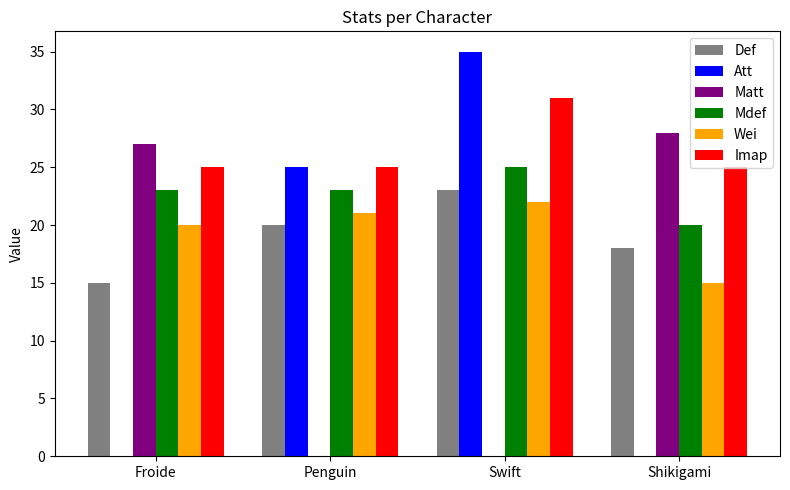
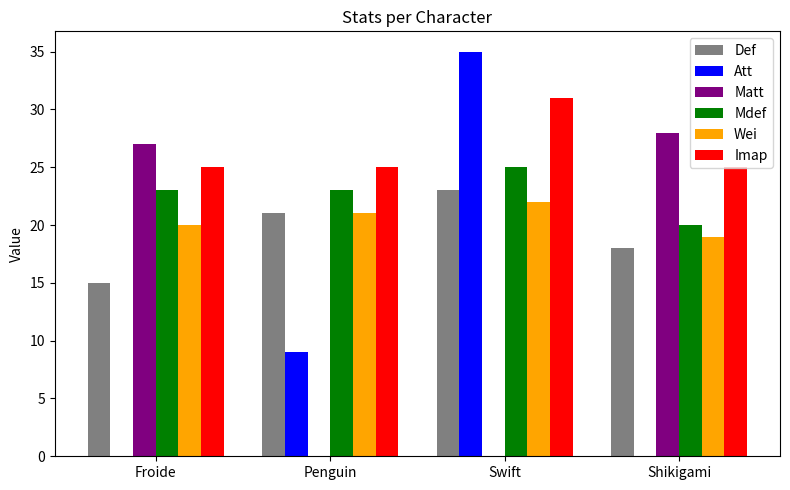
  {
    "Def": {
      "Froide": 15,
-     "Penguin": 20,
+     "Penguin": 21,
      "Swift": 23,
      "Shikigami": 18
    },
    "Att": {
      "Froide": 0,
-     "Penguin": 25,
+     "Penguin": 9,
      "Swift": 35,
      "Shikigami": 0
    },
    "Matt": {
      "Froide": 27,
      "Penguin": 0,
      "Swift": 0,
      "Shikigami": 28
    },
    "Mdef": {
      "Froide": 23,
      "Penguin": 23,
      "Swift": 25,
      "Shikigami": 20
    },
    "Wei": {
      "Froide": 20,
      "Penguin": 21,
      "Swift": 22,
-     "Shikigami": 15
+     "Shikigami": 19
    },
    "Imap": {
      "Froide": 25,
      "Penguin": 25,
      "Swift": 31
    }
  }
